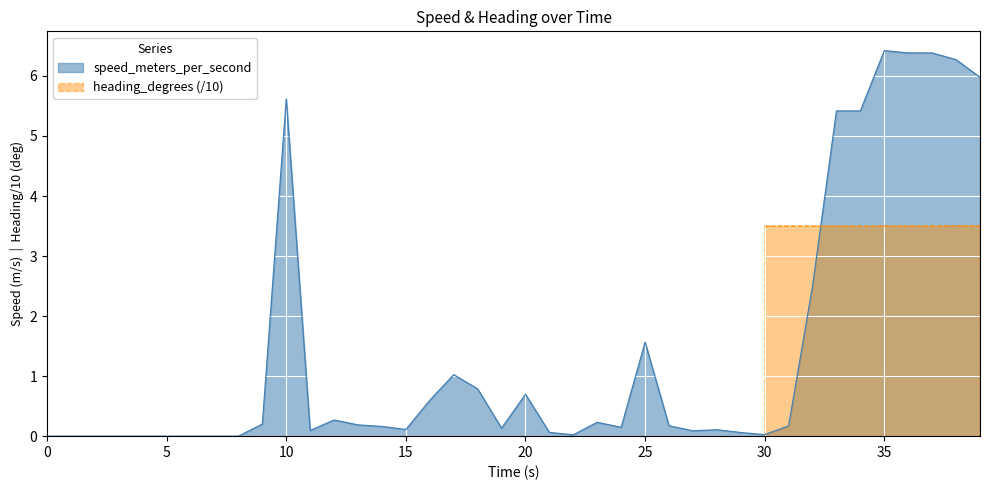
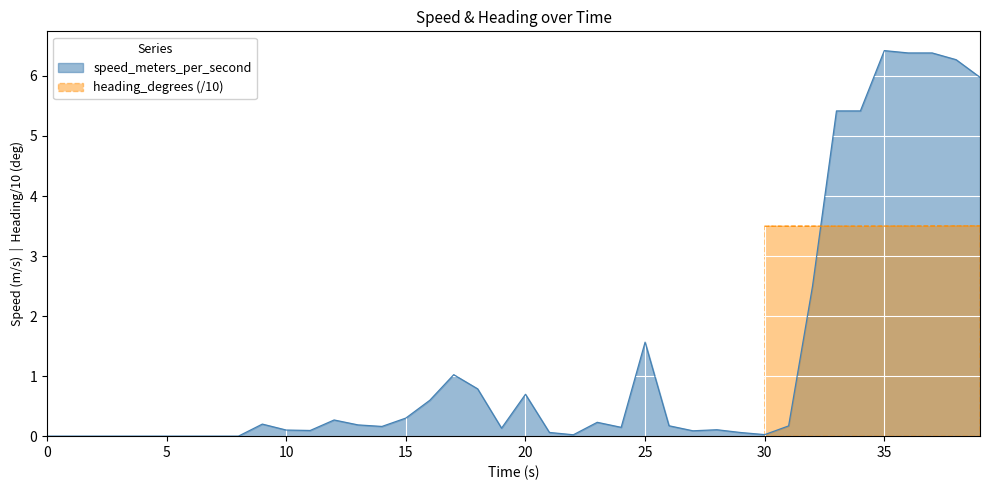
  {
    "speed_meters_per_second": {
      "0": 0.0,
      "5": 0.0,
-     "10": 5.6,
-     "15": 0.1,
+     "10": 0.1,
+     "15": 0.3,
      "20": 0.7,
      "25": 1.6,
      "30": 0.0,
      "35": 6.4
    },
    "heading_degrees (/10)": {
      "30": 3.5,
      "35": 3.5
    }
  }
